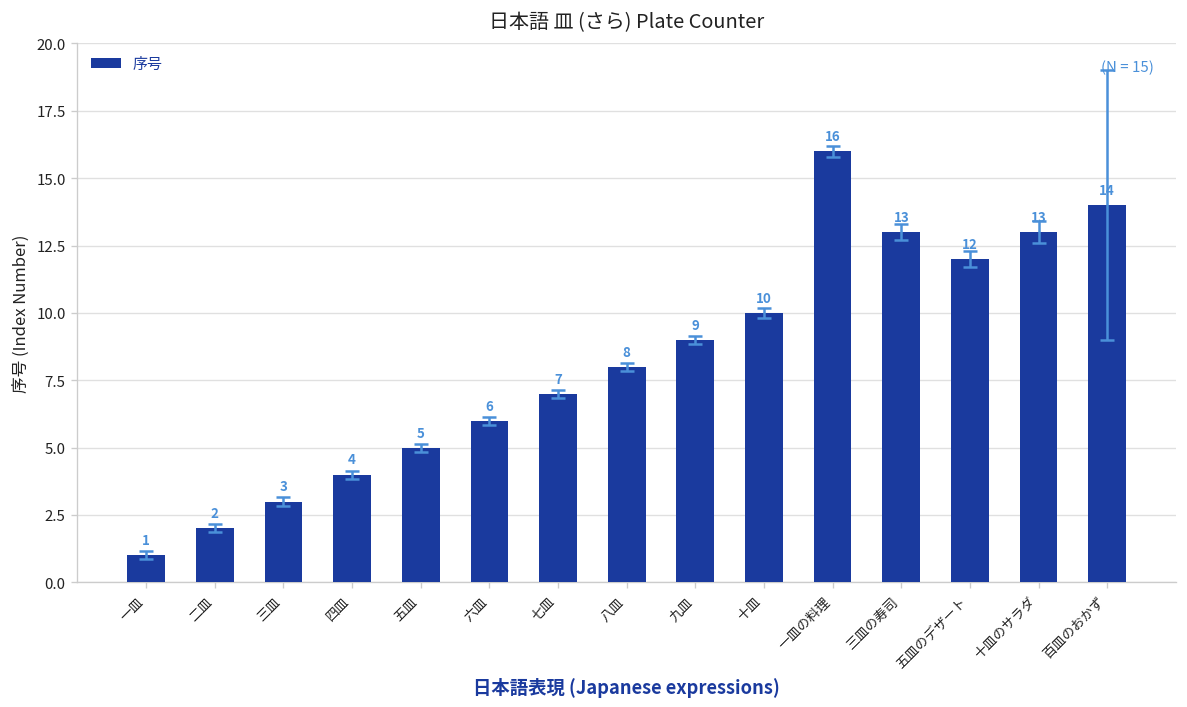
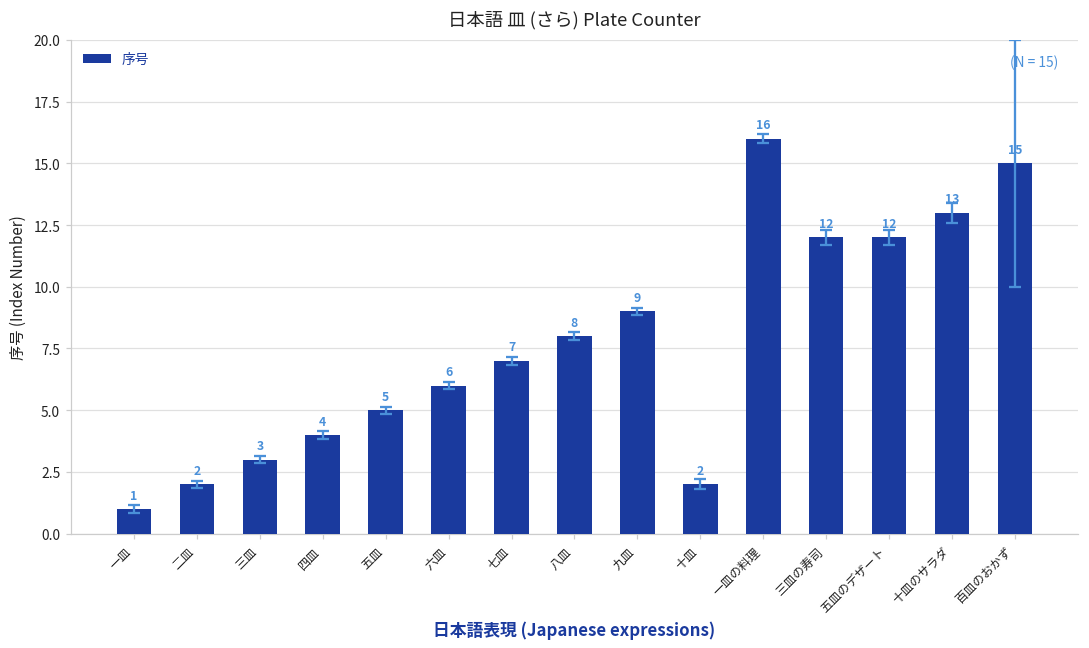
  {
    "序号": {
-     "十皿": 10,
-     "三皿の寿司": 13,
-     "百皿のおかず": 14
+     "十皿": 2,
+     "三皿の寿司": 12,
+     "百皿のおかず": 15
    }
  }
